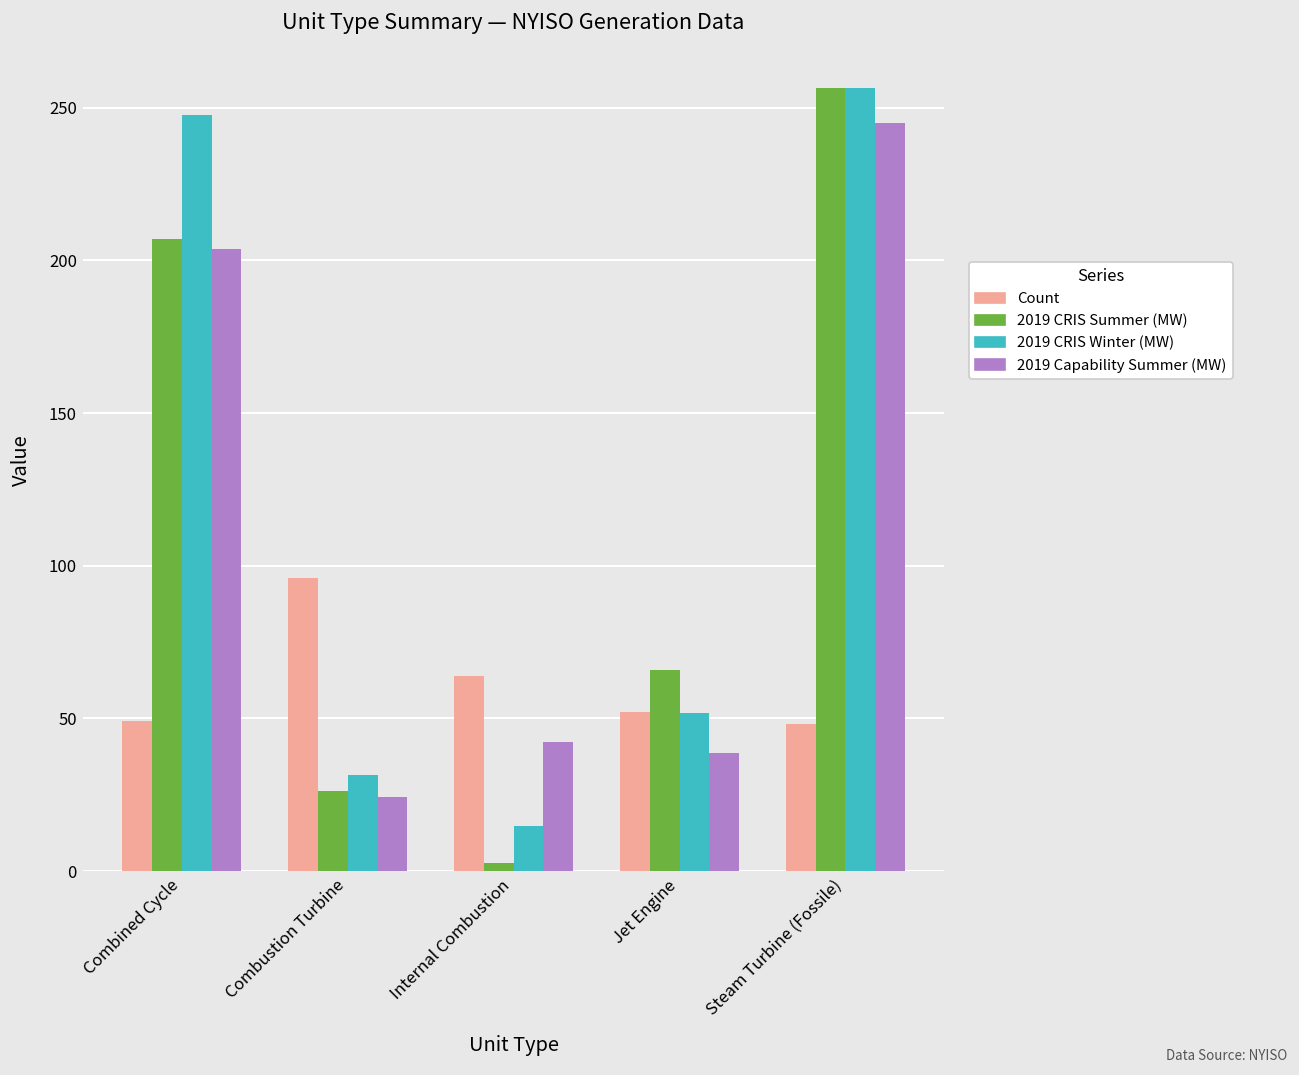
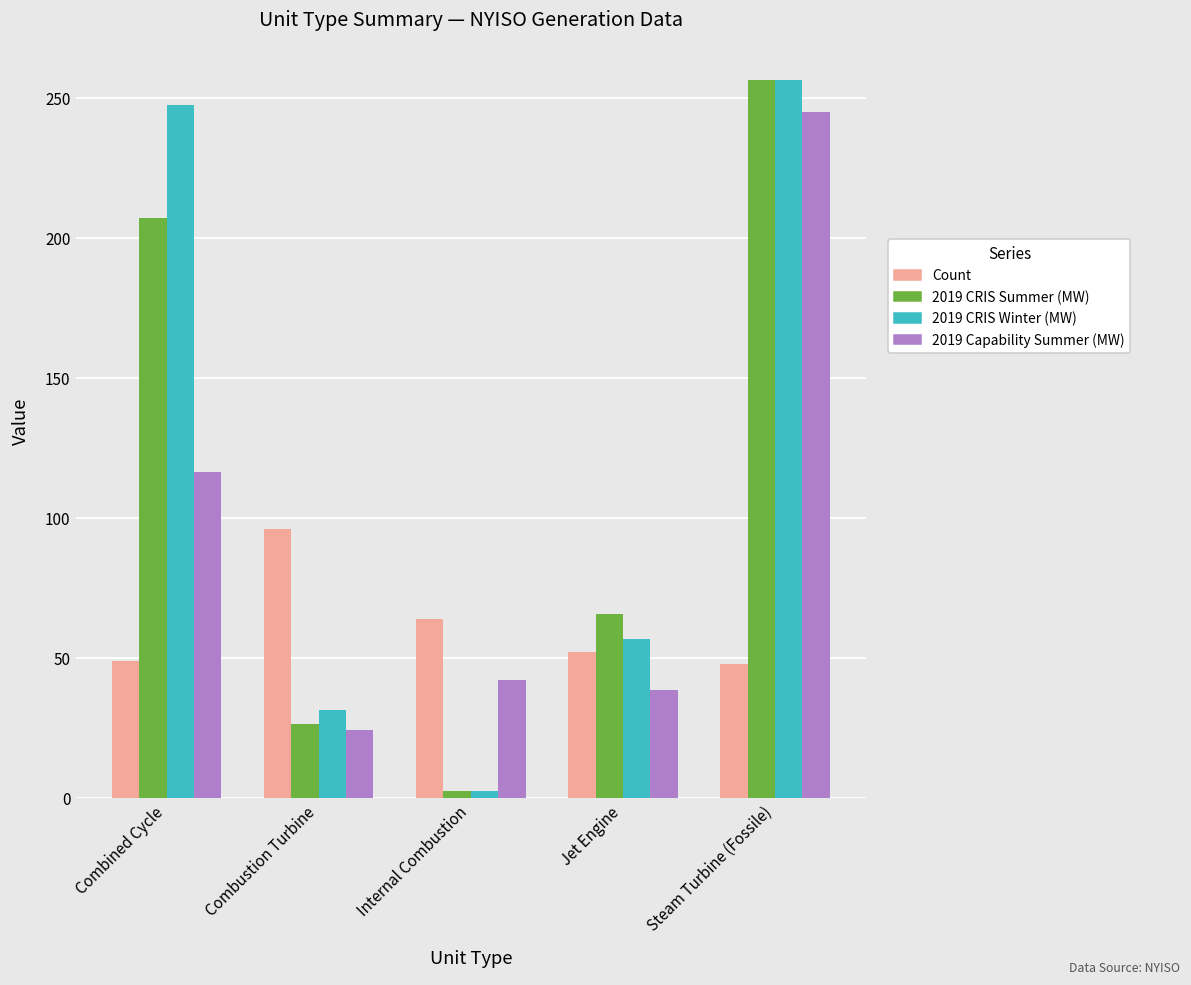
  {
    "Count": {
      "Combined Cycle": 49,
      "Combustion Turbine": 96,
      "Internal Combustion": 64,
      "Jet Engine": 52,
      "Steam Turbine (Fossile)": 48
    },
    "2019 CRIS Summer (MW)": {
      "Combined Cycle": 207,
      "Combustion Turbine": 26,
      "Internal Combustion": 3,
      "Jet Engine": 66,
      "Steam Turbine (Fossile)": 256
    },
    "2019 CRIS Winter (MW)": {
      "Combined Cycle": 248,
      "Combustion Turbine": 32,
-     "Internal Combustion": 15,
-     "Jet Engine": 52,
+     "Internal Combustion": 3,
+     "Jet Engine": 57,
      "Steam Turbine (Fossile)": 256
    },
    "2019 Capability Summer (MW)": {
-     "Combined Cycle": 204,
+     "Combined Cycle": 116,
      "Combustion Turbine": 24,
      "Internal Combustion": 42,
      "Jet Engine": 38,
      "Steam Turbine (Fossile)": 245
    }
  }
